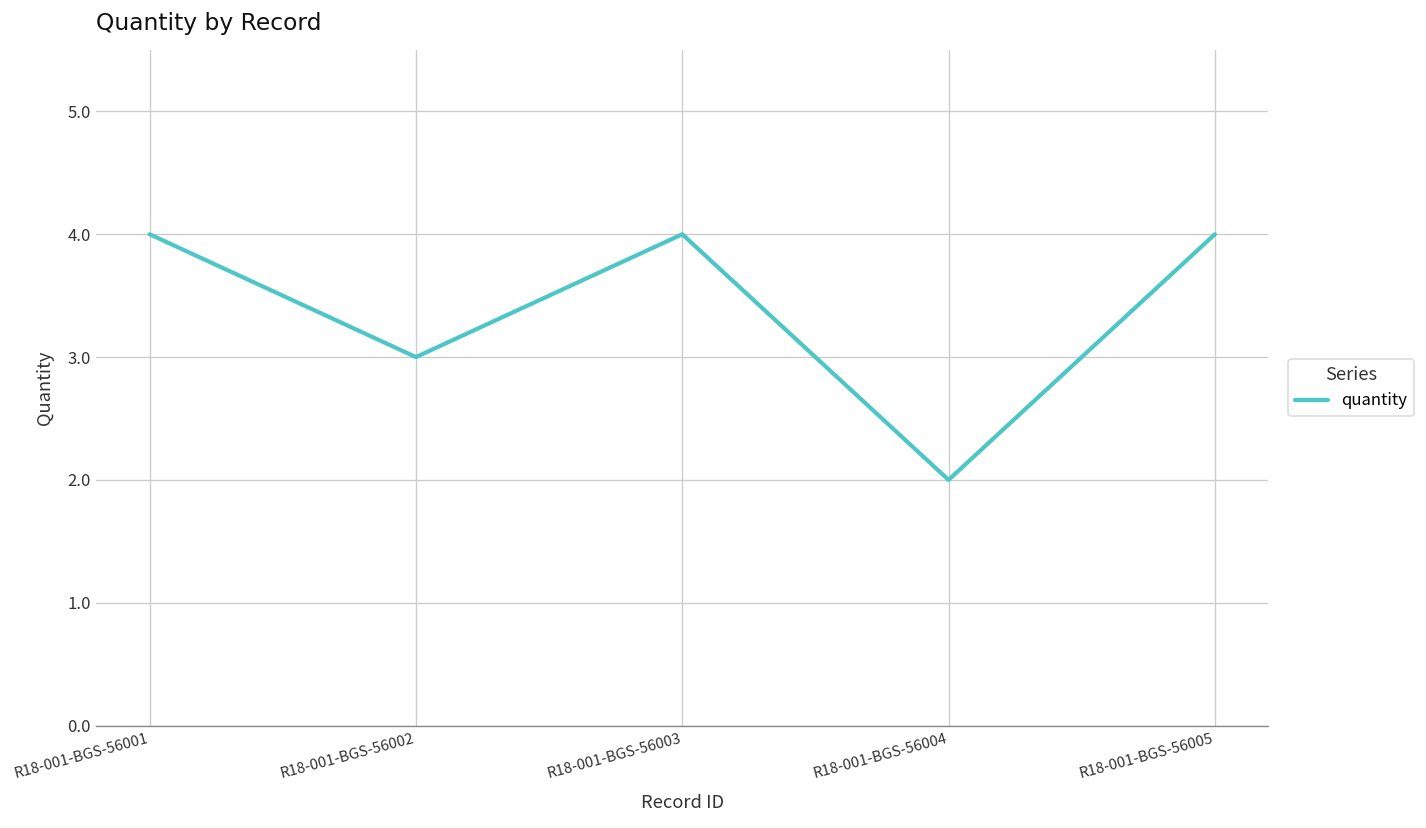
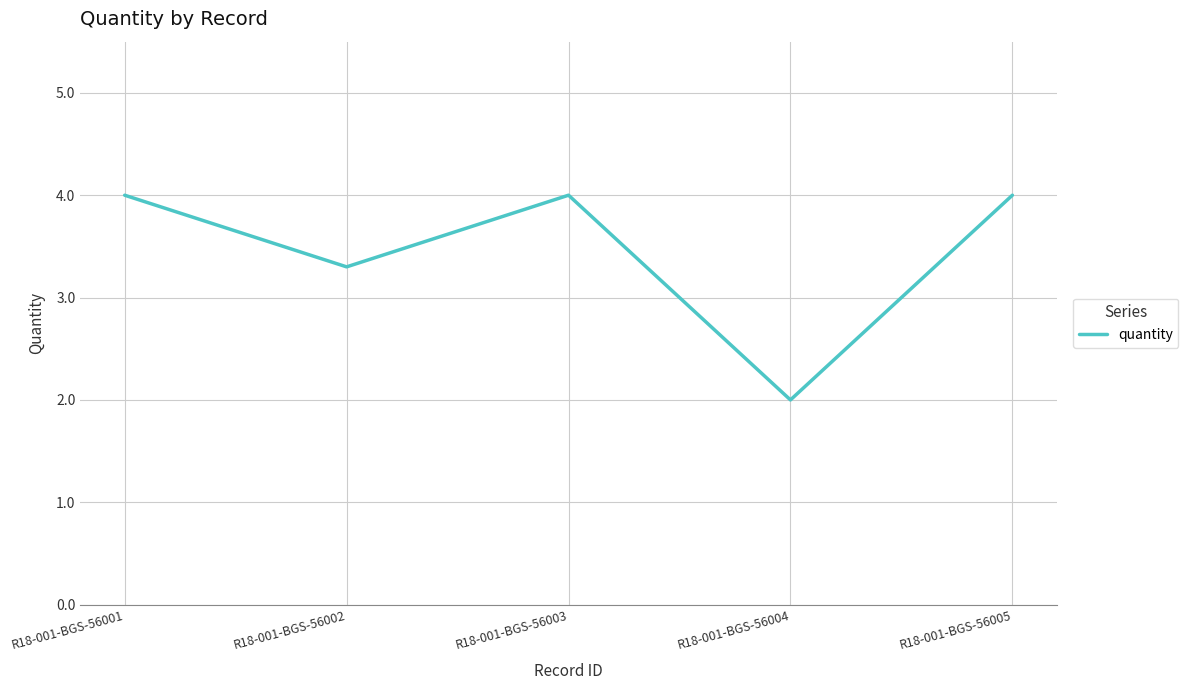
  {
    "R18-001-BGS-56001": 4.0,
-   "R18-001-BGS-56002": 3.0,
+   "R18-001-BGS-56002": 3.3,
    "R18-001-BGS-56003": 4.0,
    "R18-001-BGS-56004": 2.0,
    "R18-001-BGS-56005": 4.0
  }
